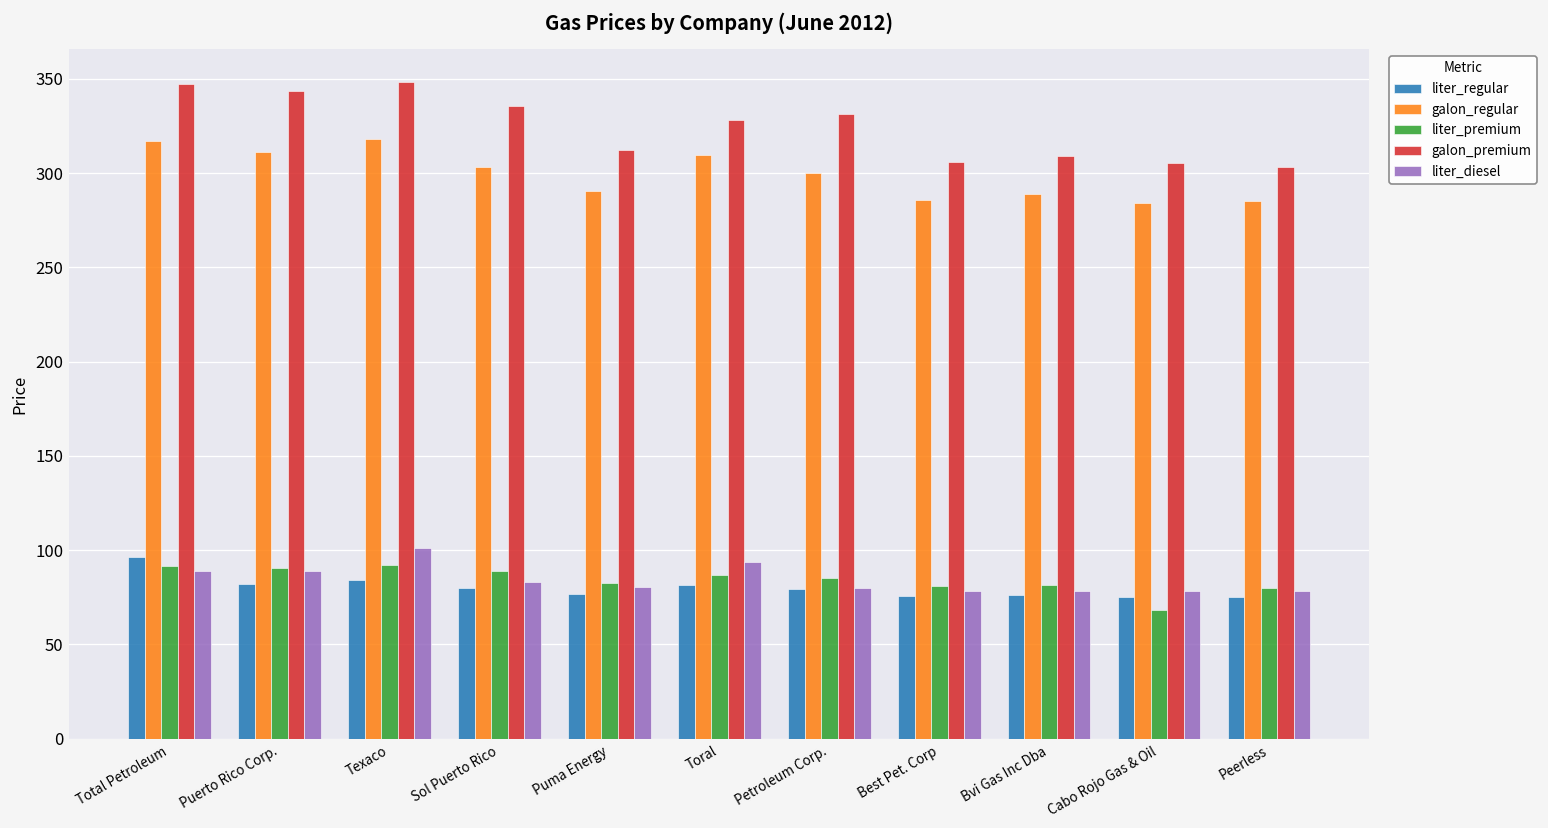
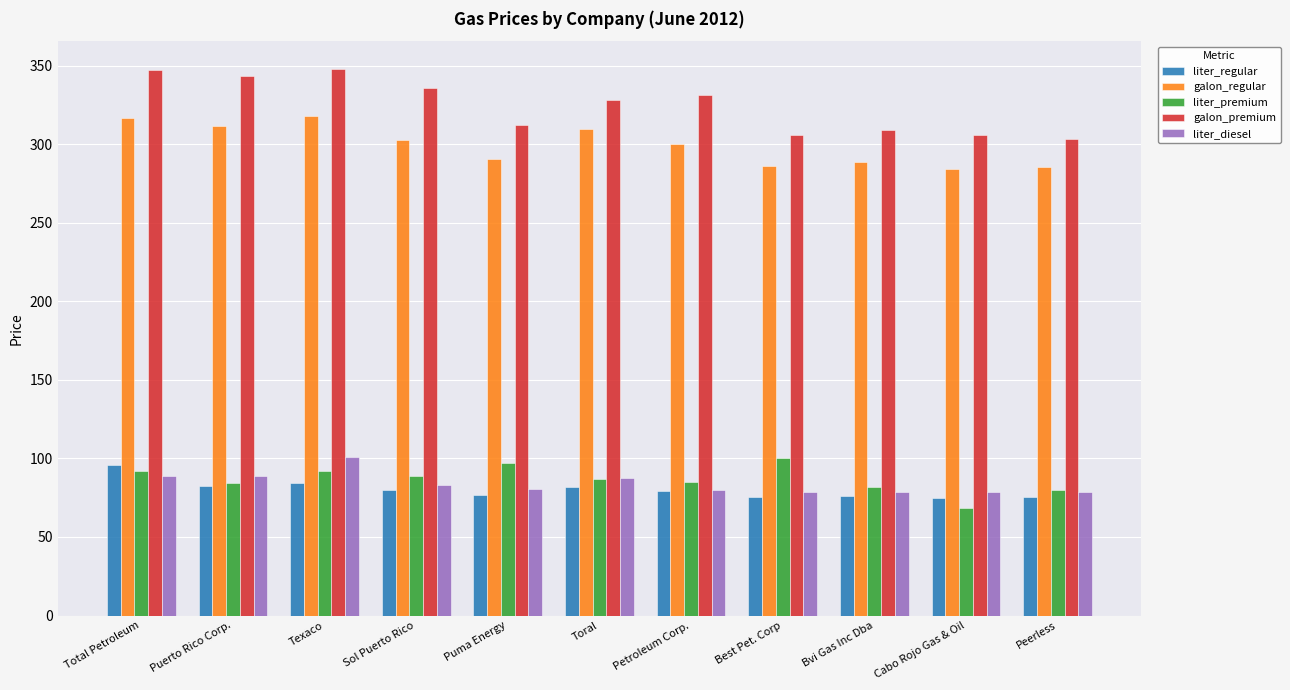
  {
    "liter_regular": {
      "Total Petroleum": 96,
      "Puerto Rico Corp.": 82,
      "Texaco": 84,
      "Sol Puerto Rico": 80,
      "Puma Energy": 77,
      "Toral": 82,
      "Petroleum Corp.": 79,
      "Best Pet. Corp": 76,
      "Bvi Gas Inc Dba": 76,
      "Cabo Rojo Gas & Oil": 75,
      "Peerless": 75
    },
    "galon_regular": {
      "Total Petroleum": 317,
      "Puerto Rico Corp.": 311,
      "Texaco": 318,
      "Sol Puerto Rico": 303,
      "Puma Energy": 290,
      "Toral": 309,
      "Petroleum Corp.": 300,
      "Best Pet. Corp": 286,
      "Bvi Gas Inc Dba": 289,
      "Cabo Rojo Gas & Oil": 284,
      "Peerless": 285
    },
    "liter_premium": {
      "Total Petroleum": 92,
-     "Puerto Rico Corp.": 91,
+     "Puerto Rico Corp.": 84,
      "Texaco": 92,
      "Sol Puerto Rico": 89,
-     "Puma Energy": 83,
+     "Puma Energy": 97,
      "Toral": 87,
      "Petroleum Corp.": 85,
-     "Best Pet. Corp": 81,
+     "Best Pet. Corp": 100,
      "Bvi Gas Inc Dba": 82,
      "Cabo Rojo Gas & Oil": 68,
      "Peerless": 80
    },
    "galon_premium": {
      "Total Petroleum": 347,
      "Puerto Rico Corp.": 343,
      "Texaco": 348,
      "Sol Puerto Rico": 336,
      "Puma Energy": 312,
      "Toral": 328,
      "Petroleum Corp.": 331,
      "Best Pet. Corp": 306,
      "Bvi Gas Inc Dba": 309,
      "Cabo Rojo Gas & Oil": 306,
      "Peerless": 303
    },
    "liter_diesel": {
      "Total Petroleum": 89,
      "Puerto Rico Corp.": 89,
      "Texaco": 101,
      "Sol Puerto Rico": 83,
      "Puma Energy": 80,
-     "Toral": 94,
+     "Toral": 88,
      "Petroleum Corp.": 80,
      "Best Pet. Corp": 78,
      "Bvi Gas Inc Dba": 78,
      "Cabo Rojo Gas & Oil": 78,
      "Peerless": 78
    }
  }
